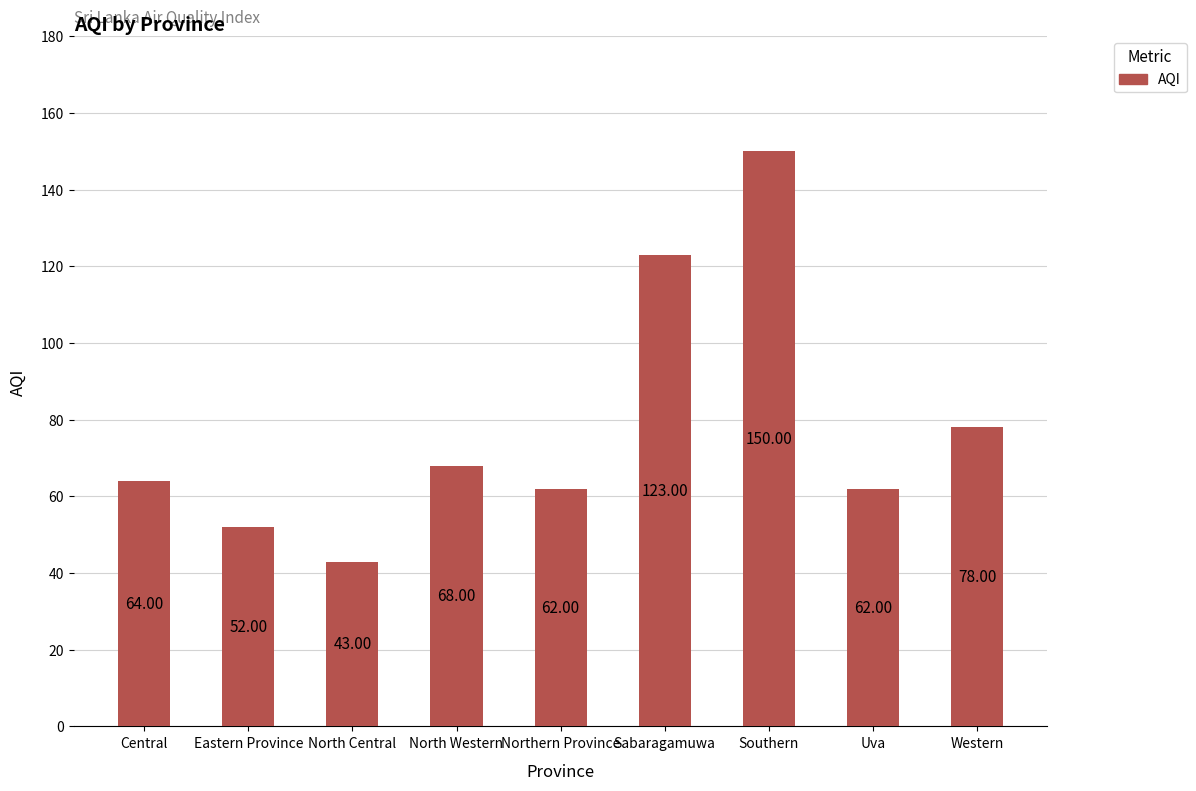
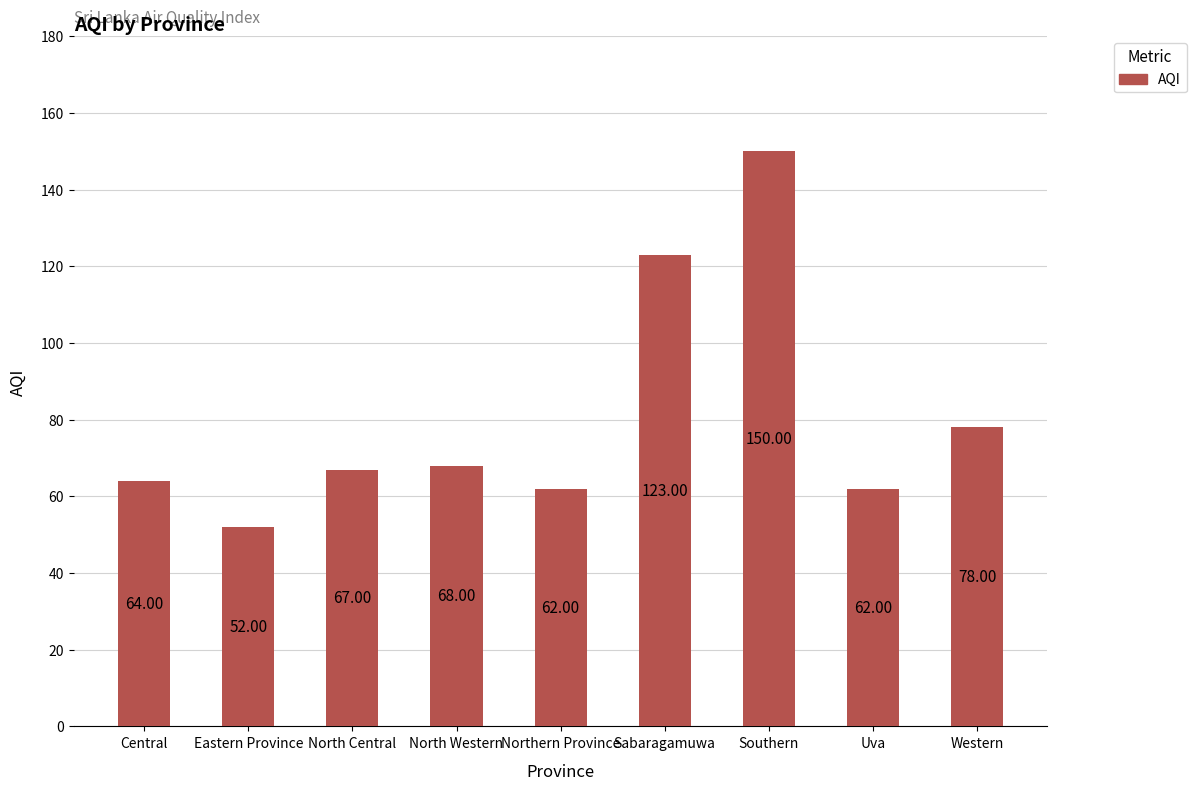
  {
    "Central": 64.00,
    "Eastern Province": 52.00,
-   "North Central": 43.00,
+   "North Central": 67.00,
    "North Western": 68.00,
    "Northern Province": 62.00,
    "Sabaragamuwa": 123.00,
    "Southern": 150.00,
    "Uva": 62.00,
    "Western": 78.00
  }
